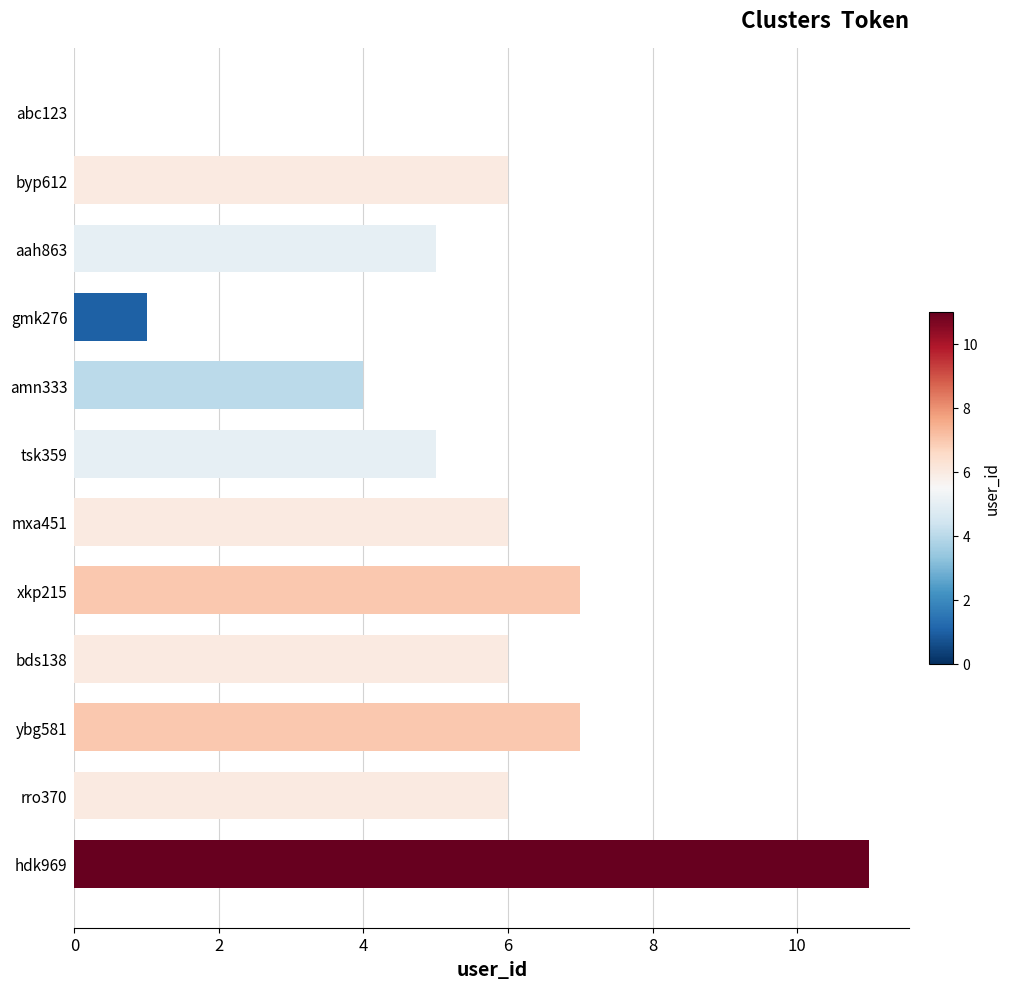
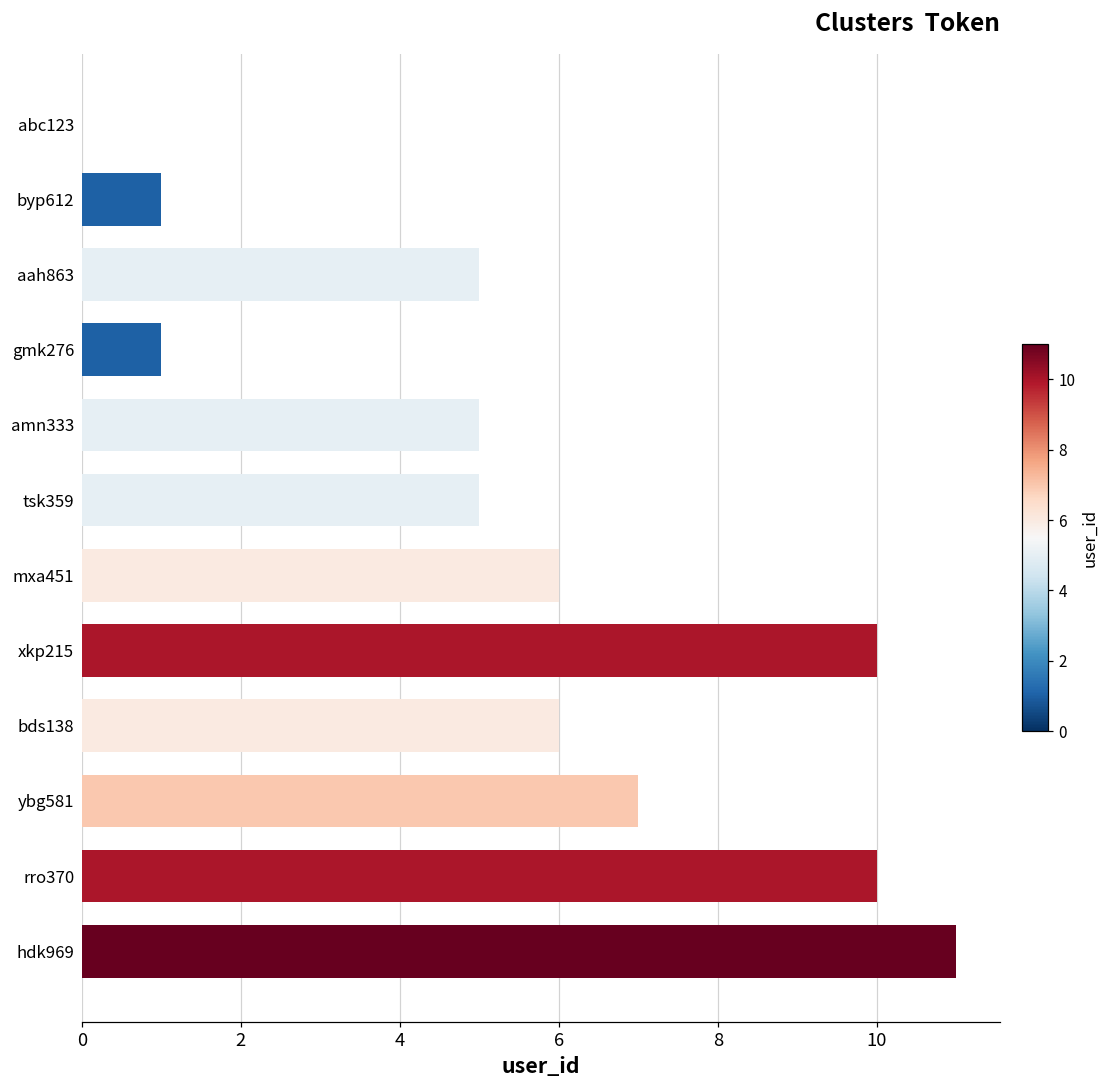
  {
    "abc123": 0,
-   "byp612": 6,
+   "byp612": 1,
    "aah863": 5,
    "gmk276": 1,
-   "amn333": 4,
+   "amn333": 5,
    "tsk359": 5,
    "mxa451": 6,
-   "xkp215": 7,
+   "xkp215": 10,
    "bds138": 6,
    "ybg581": 7,
-   "rro370": 6,
+   "rro370": 10,
    "hdk969": 11
  }
